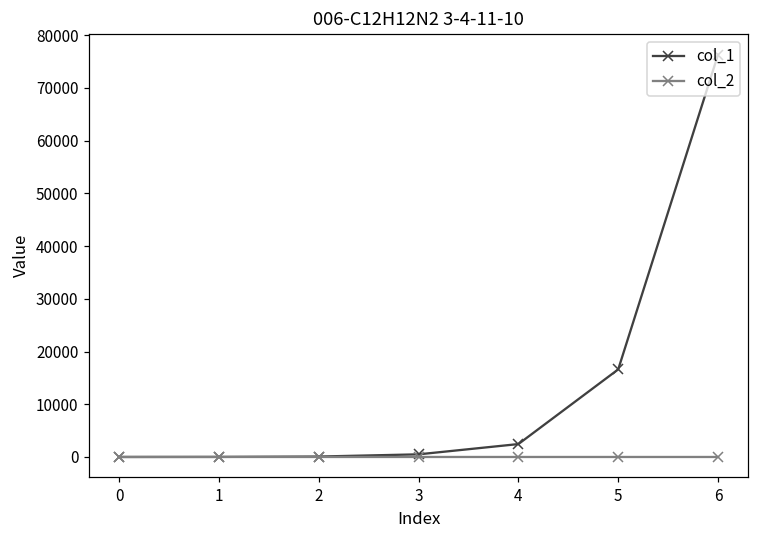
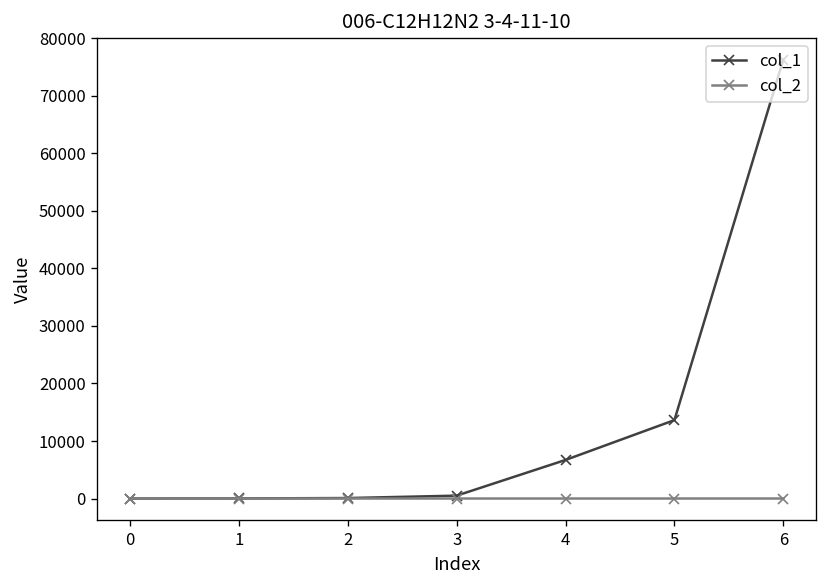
  {
    "col_1": {
-     "4": 2000,
-     "5": 17000
+     "4": 7000,
+     "5": 14000
    },
    "col_2": {
      "4": 0,
      "5": 0,
      "6": 0
    }
  }
